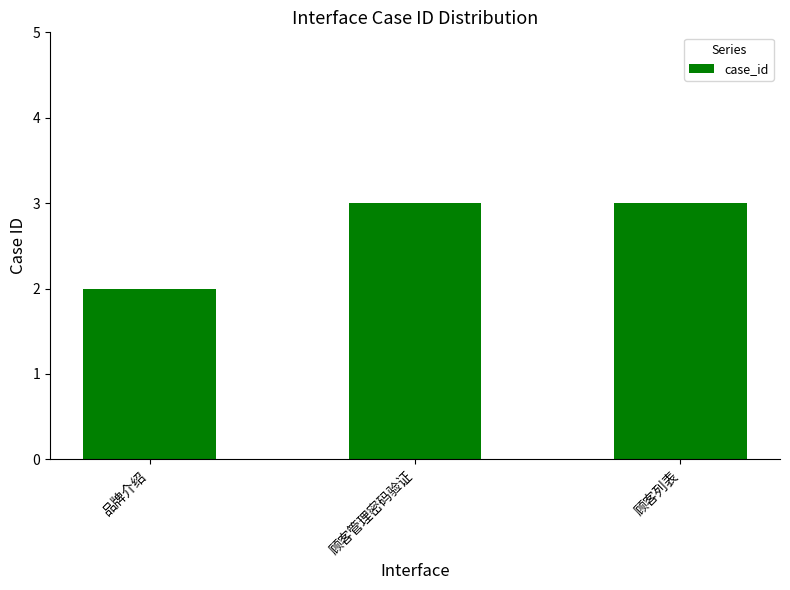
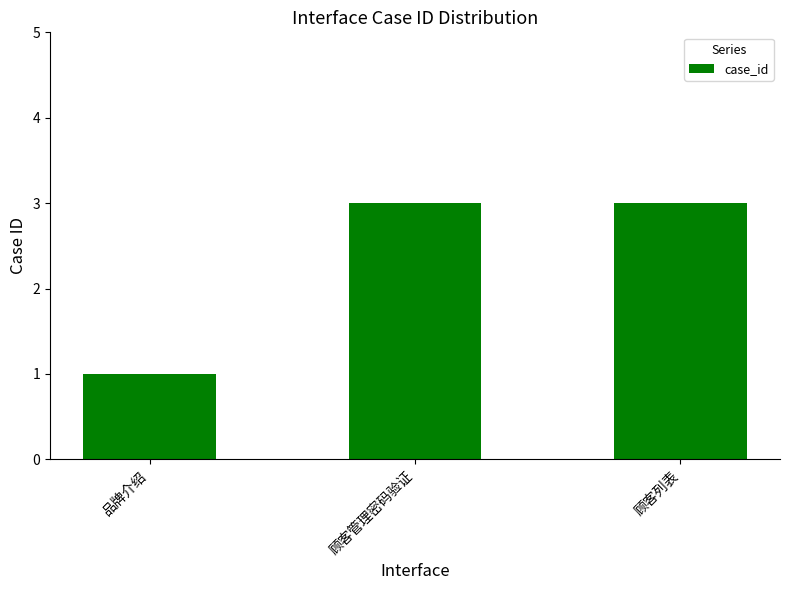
  {
-   "品牌介绍": 2,
+   "品牌介绍": 1,
    "顾客管理密码验证": 3,
    "顾客列表": 3
  }
